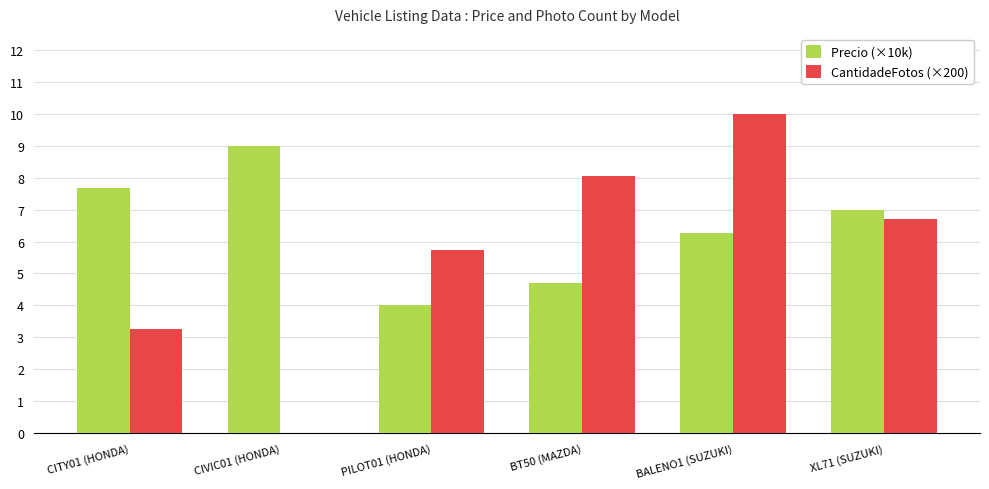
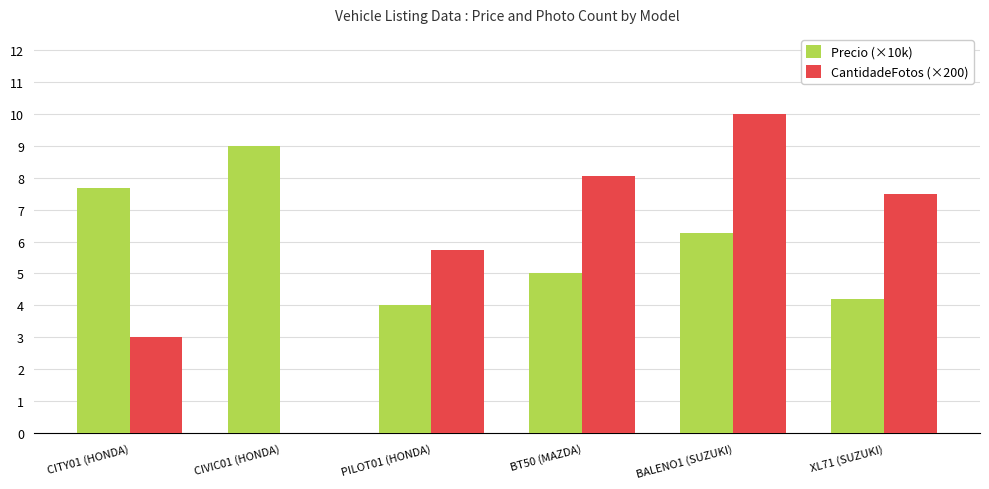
  {
    "Precio (×10k)": {
      "CITY01 (HONDA)": 7.7,
      "CIVIC01 (HONDA)": 9.0,
      "PILOT01 (HONDA)": 4.0,
-     "BT50 (MAZDA)": 4.7,
+     "BT50 (MAZDA)": 5.0,
      "BALENO1 (SUZUKI)": 6.3,
-     "XL71 (SUZUKI)": 7.0
+     "XL71 (SUZUKI)": 4.2
    },
    "CantidadeFotos (×200)": {
-     "CITY01 (HONDA)": 3.3,
+     "CITY01 (HONDA)": 3.0,
      "CIVIC01 (HONDA)": 0.0,
      "PILOT01 (HONDA)": 5.7,
      "BT50 (MAZDA)": 8.1,
      "BALENO1 (SUZUKI)": 10.0,
-     "XL71 (SUZUKI)": 6.7
+     "XL71 (SUZUKI)": 7.5
    }
  }
